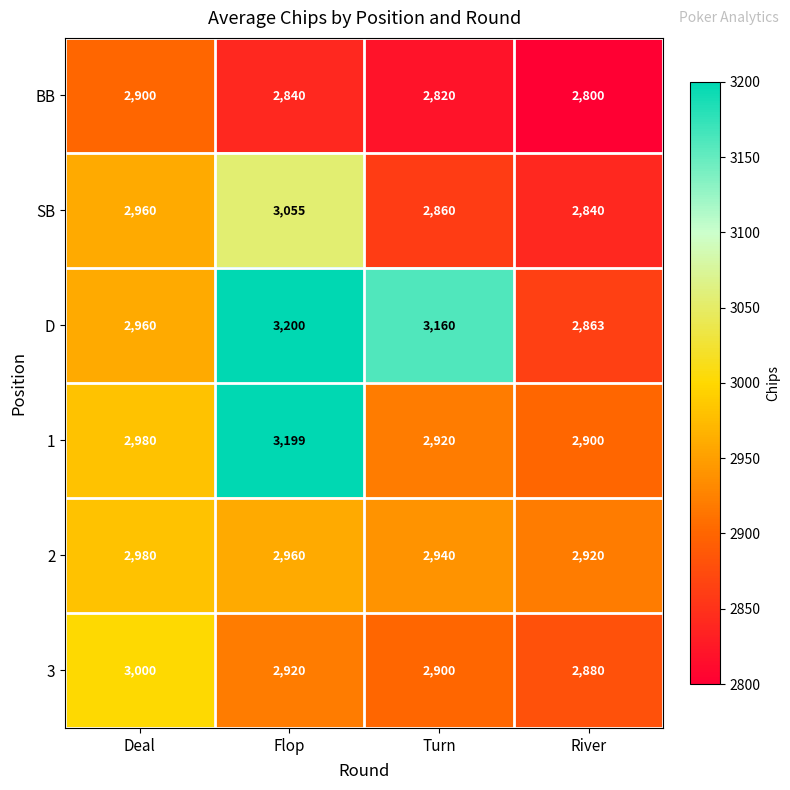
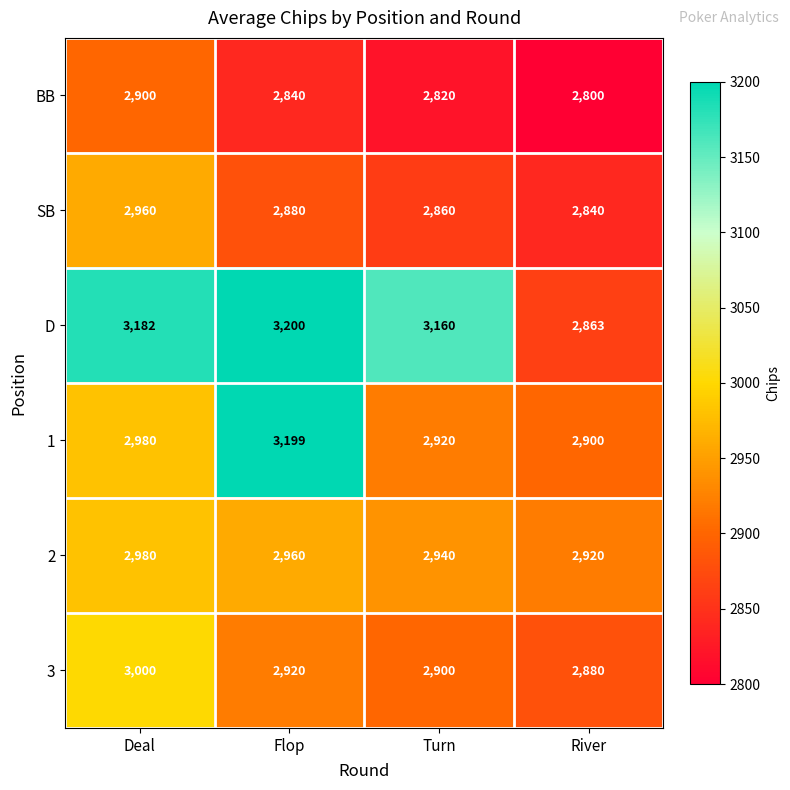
  {
    "BB": {
      "Deal": "2,900",
      "Flop": "2,840",
      "Turn": "2,820",
      "River": "2,800"
    },
    "SB": {
      "Deal": "2,960",
-     "Flop": "3,055",
+     "Flop": "2,880",
      "Turn": "2,860",
      "River": "2,840"
    },
    "D": {
-     "Deal": "2,960",
+     "Deal": "3,182",
      "Flop": "3,200",
      "Turn": "3,160",
      "River": "2,863"
    },
    "1": {
      "Deal": "2,980",
      "Flop": "3,199",
      "Turn": "2,920",
      "River": "2,900"
    },
    "2": {
      "Deal": "2,980",
      "Flop": "2,960",
      "Turn": "2,940",
      "River": "2,920"
    },
    "3": {
      "Deal": "3,000",
      "Flop": "2,920",
      "Turn": "2,900",
      "River": "2,880"
    }
  }
